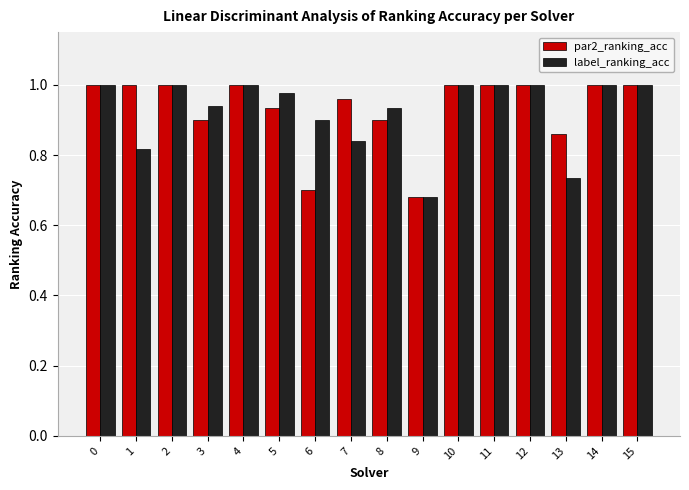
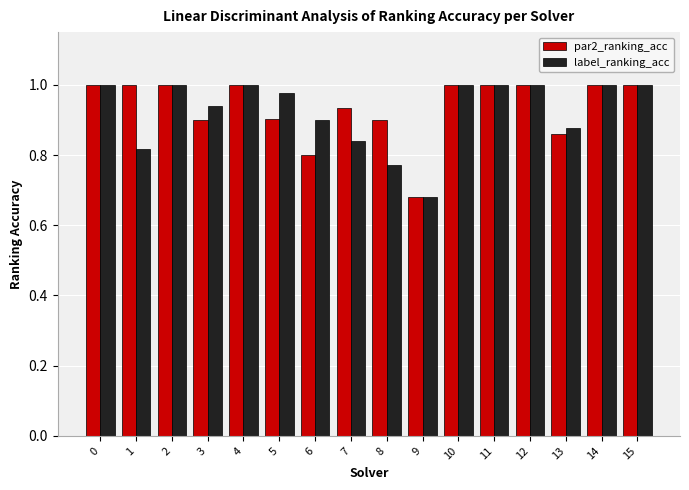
  {
    "par2_ranking_acc": {
      "0": 1.00,
      "1": 1.00,
      "2": 1.00,
      "3": 0.90,
      "4": 1.00,
-     "5": 0.93,
-     "6": 0.7,
-     "7": 0.96,
+     "5": 0.90,
+     "6": 0.8,
+     "7": 0.93,
      "8": 0.90,
      "9": 0.68,
      "10": 1.00,
      "11": 1.00,
      "12": 1.00,
      "13": 0.86,
      "14": 1.00,
      "15": 1.00
    },
    "label_ranking_acc": {
      "0": 1.00,
      "1": 0.82,
      "2": 1.00,
      "3": 0.94,
      "4": 1.00,
      "5": 0.98,
      "6": 0.90,
      "7": 0.84,
-     "8": 0.93,
+     "8": 0.77,
      "9": 0.68,
      "10": 1.00,
      "11": 1.00,
      "12": 1.00,
-     "13": 0.73,
+     "13": 0.88,
      "14": 1.00,
      "15": 1.00
    }
  }
